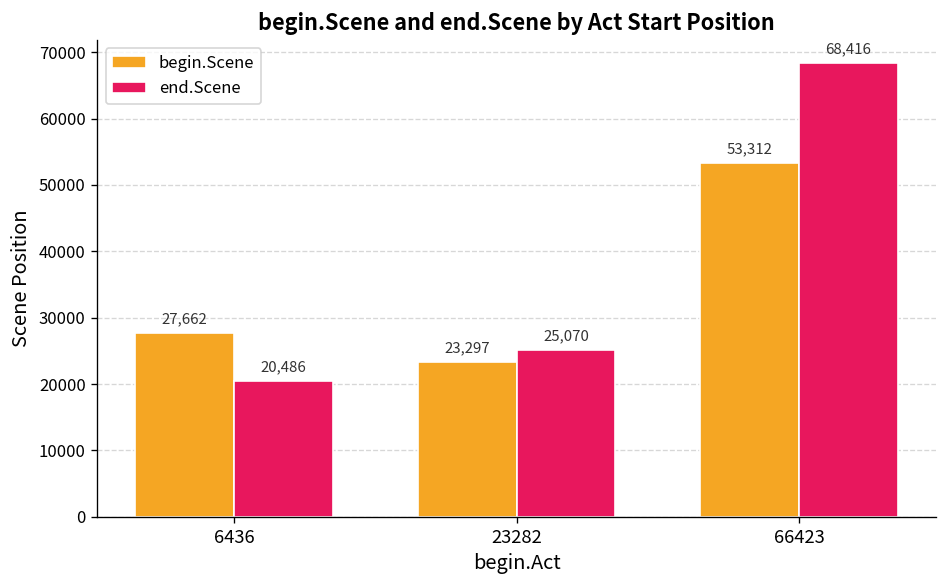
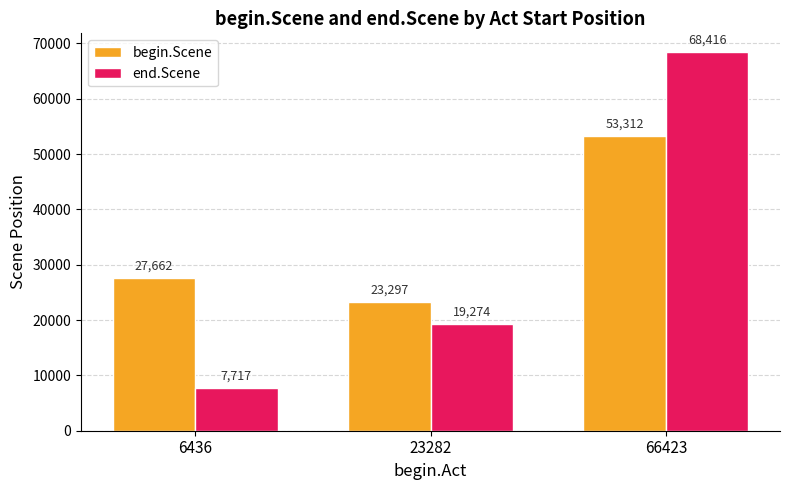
  {
    "begin.Scene": {
      "6436": "27,662",
      "23282": "23,297",
      "66423": "53,312"
    },
    "end.Scene": {
-     "6436": "20,486",
-     "23282": "25,070",
+     "6436": "7,717",
+     "23282": "19,274",
      "66423": "68,416"
    }
  }
